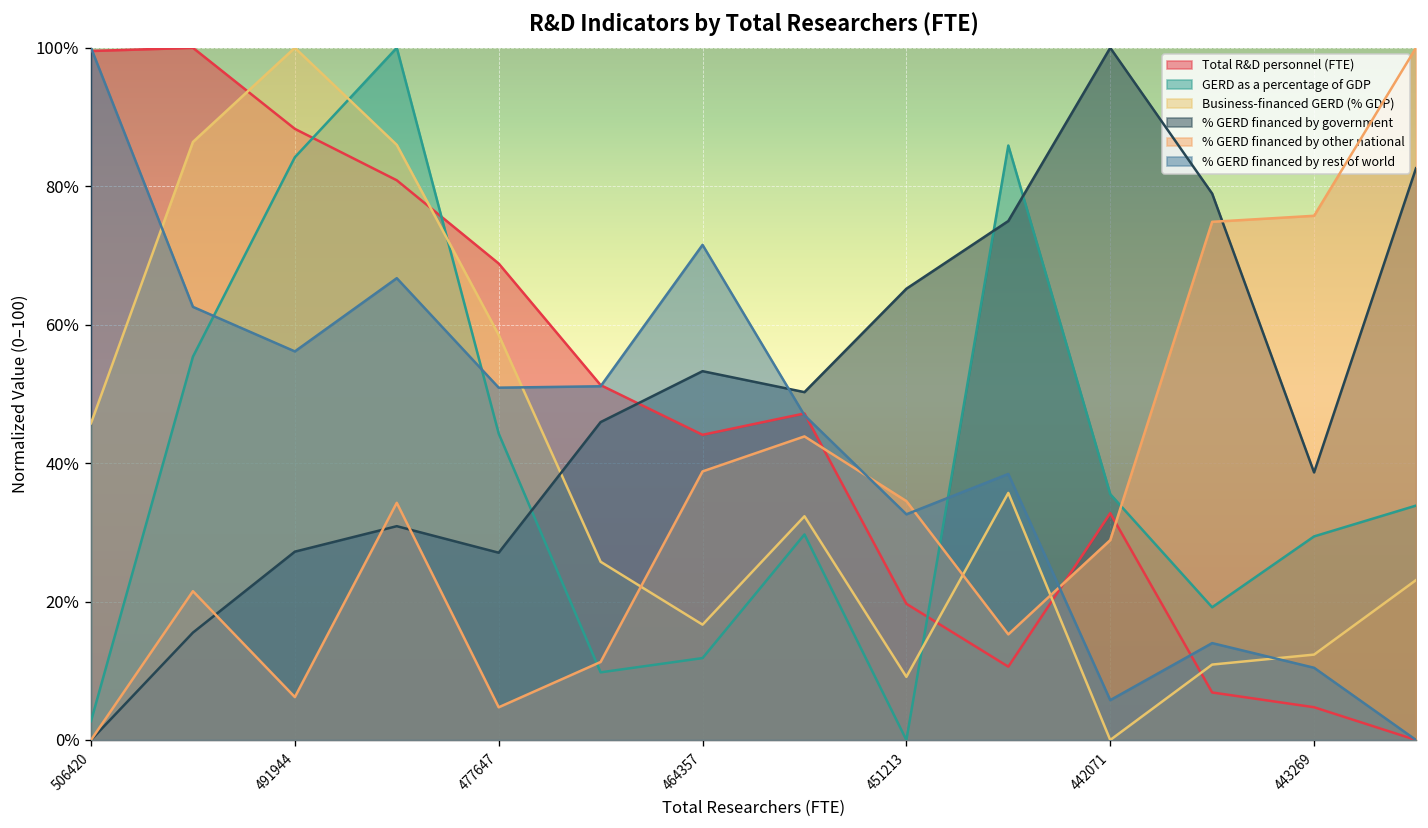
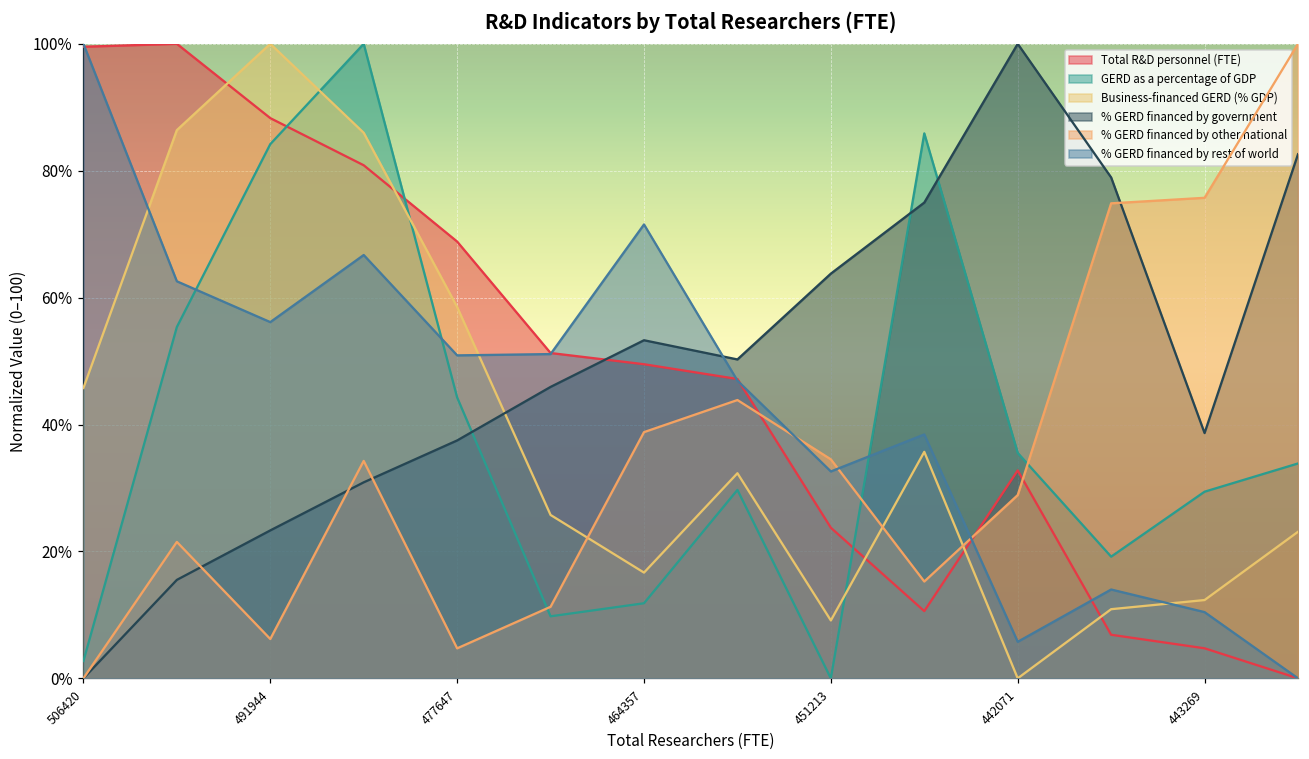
  {
    "Total R&D personnel (FTE)": {
      "506420": "100%",
      "491944": "88%",
      "477647": "69%",
-     "464357": "44%",
-     "451213": "20%",
+     "464357": "50%",
+     "451213": "24%",
      "442071": "33%",
      "443269": "5%"
    },
    "% GERD financed by government": {
-     "491944": "27%",
-     "477647": "27%",
+     "491944": "23%",
+     "477647": "37%",
      "464357": "53%",
-     "451213": "65%",
+     "451213": "64%",
      "442071": "100%",
      "443269": "39%"
    }
  }
